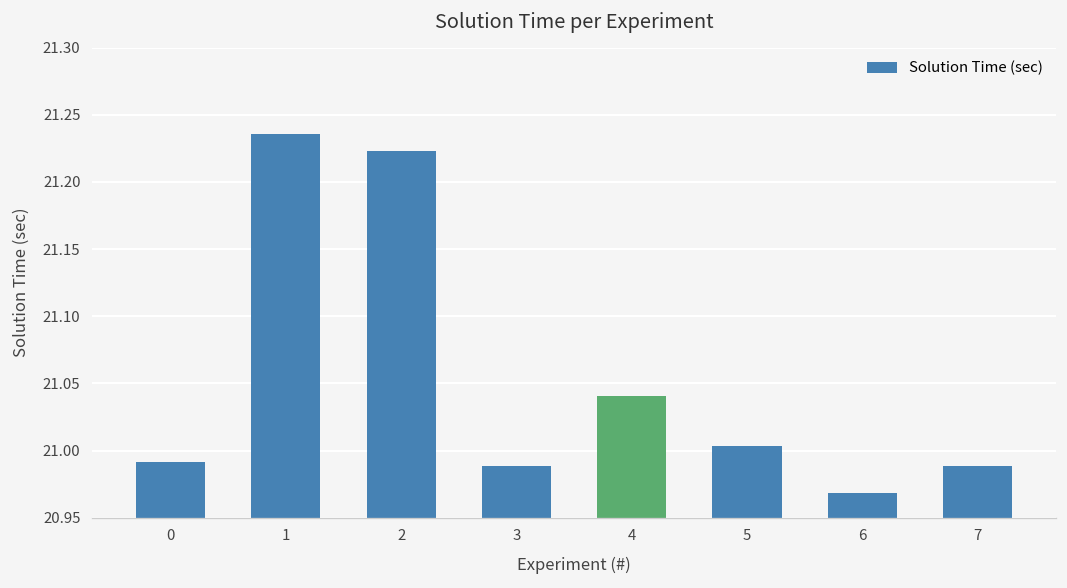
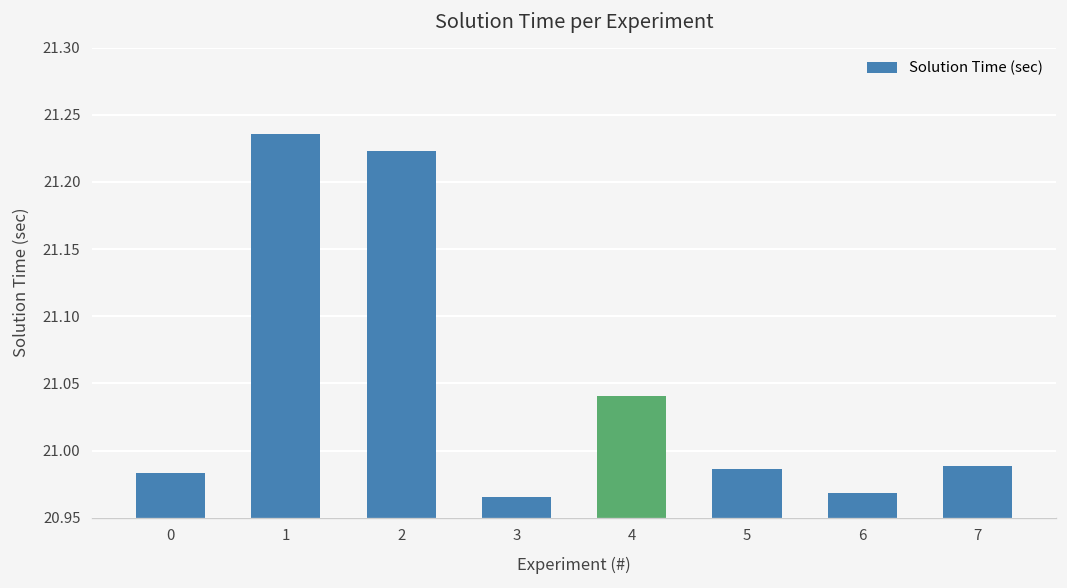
  {
-   "0": 20.992,
+   "0": 20.983,
    "1": 21.236,
    "2": 21.223,
-   "3": 20.989,
+   "3": 20.966,
    "4": 21.040,
-   "5": 21.003,
+   "5": 20.986,
    "6": 20.968,
    "7": 20.989
  }
